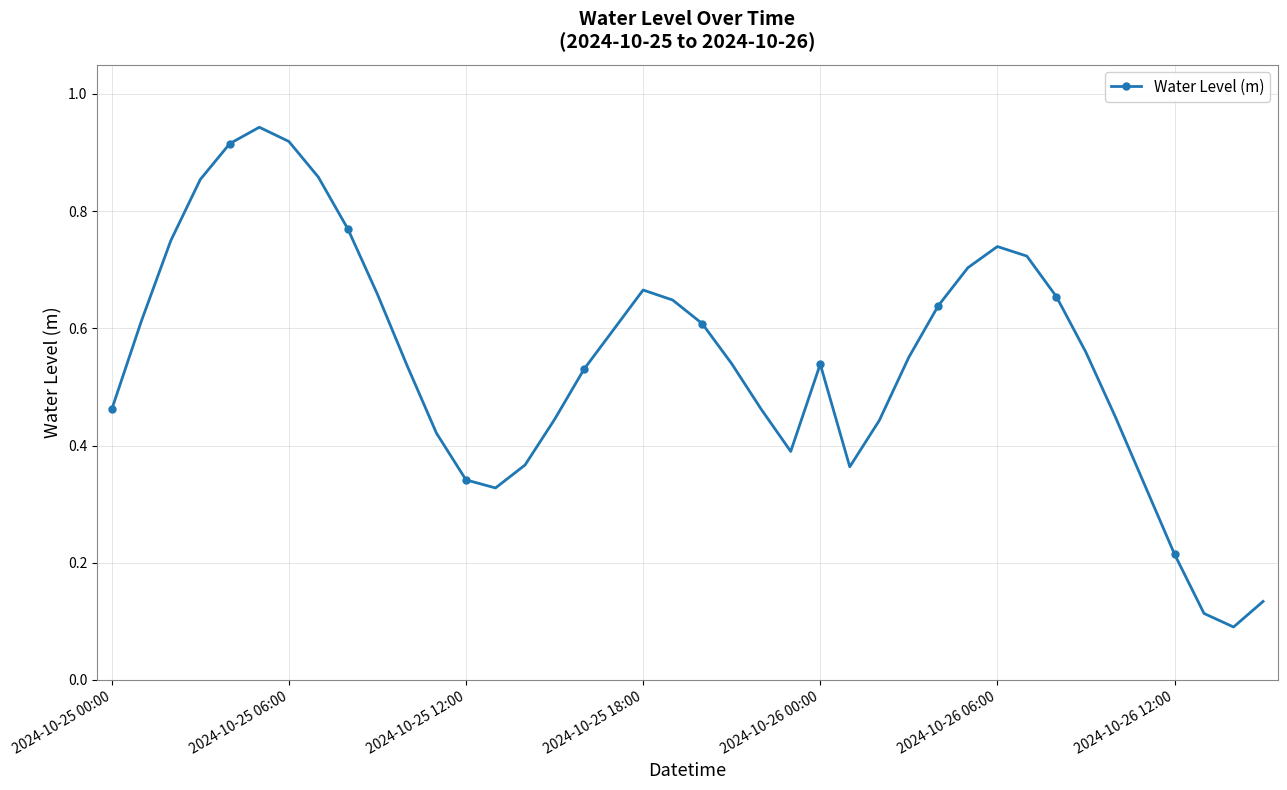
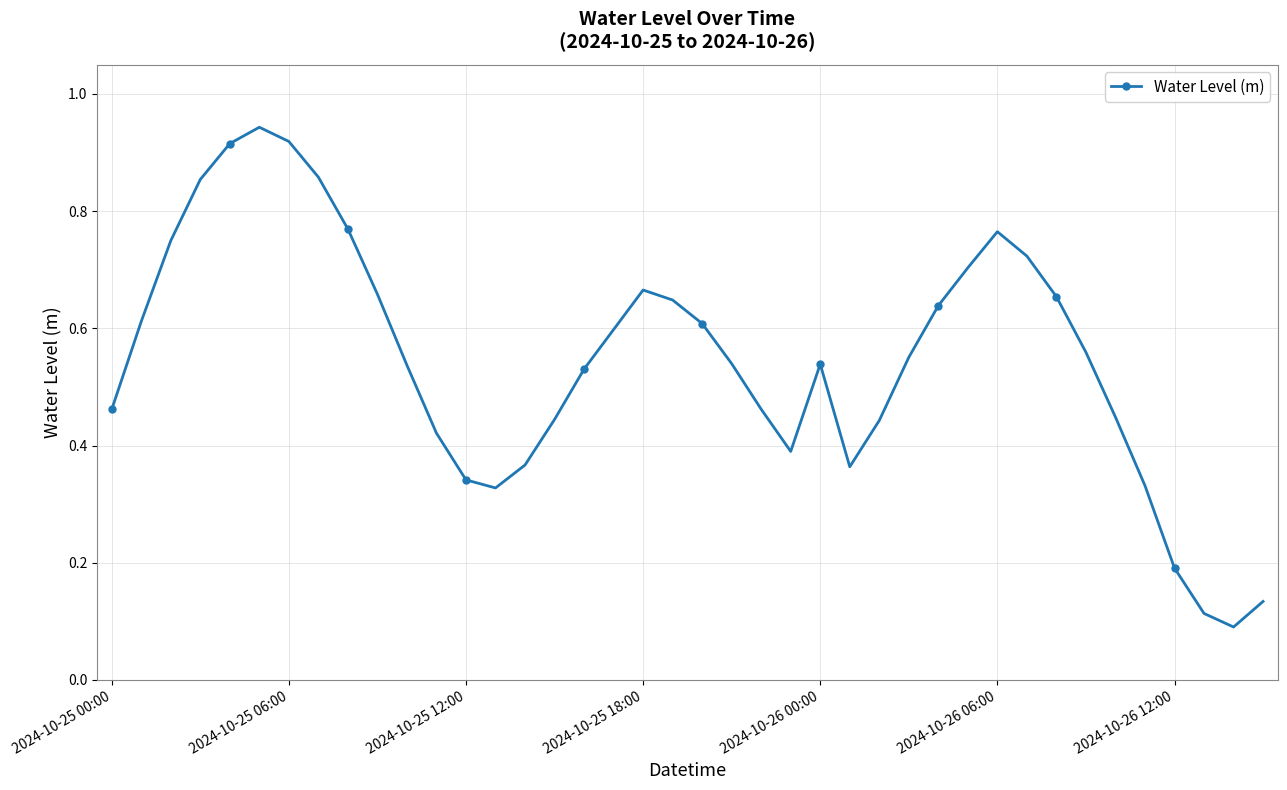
  {
    "2024-10-25 00:00": 0.46,
    "2024-10-25 06:00": 0.92,
    "2024-10-25 12:00": 0.34,
    "2024-10-25 18:00": 0.67,
    "2024-10-26 00:00": 0.54,
-   "2024-10-26 06:00": 0.74,
-   "2024-10-26 12:00": 0.21
+   "2024-10-26 06:00": 0.76,
+   "2024-10-26 12:00": 0.19
  }
